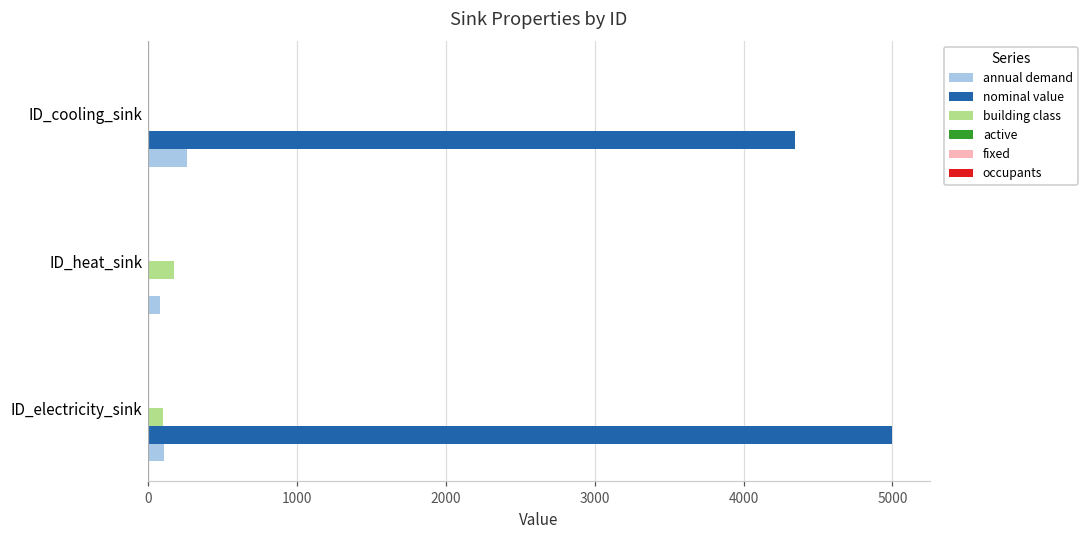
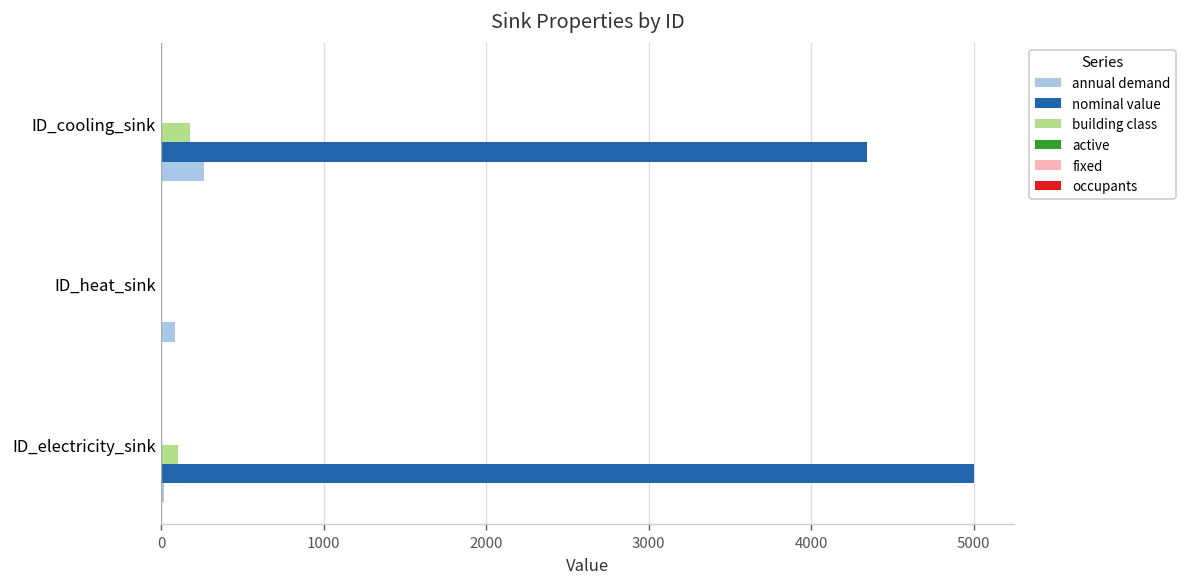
  {
    "annual demand": {
      "ID_cooling_sink": 260,
      "ID_heat_sink": 80,
-     "ID_electricity_sink": 110
+     "ID_electricity_sink": 10
    },
    "nominal value": {
      "ID_cooling_sink": 4340,
      "ID_electricity_sink": 5000
    },
    "building class": {
-     "ID_cooling_sink": 0,
-     "ID_heat_sink": 170,
+     "ID_cooling_sink": 170,
+     "ID_heat_sink": 0,
      "ID_electricity_sink": 100
    },
    "occupants": {
      "ID_cooling_sink": 0,
      "ID_heat_sink": 0,
      "ID_electricity_sink": 0
    }
  }
